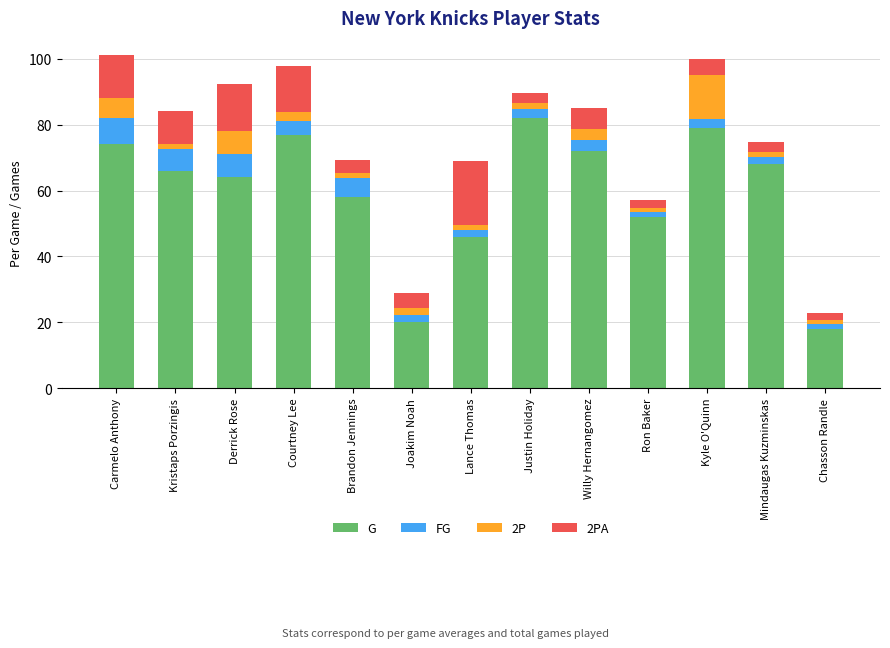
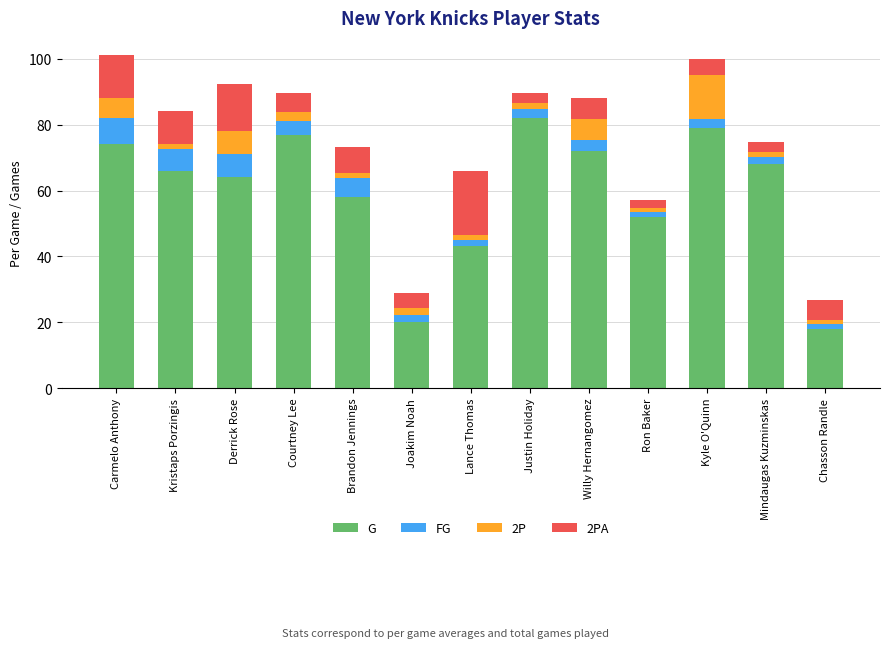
  {
    "G": {
      "Carmelo Anthony": 74,
      "Kristaps Porzingis": 66,
      "Derrick Rose": 64,
      "Courtney Lee": 77,
      "Brandon Jennings": 58,
      "Joakim Noah": 20,
-     "Lance Thomas": 46,
+     "Lance Thomas": 43,
      "Justin Holiday": 82,
      "Willy Hernangomez": 72,
      "Ron Baker": 52,
      "Kyle O'Quinn": 79,
      "Mindaugas Kuzminskas": 68,
      "Chasson Randle": 18
    },
    "FG": {
      "Carmelo Anthony": 8,
      "Kristaps Porzingis": 7,
      "Derrick Rose": 7,
      "Courtney Lee": 4,
      "Brandon Jennings": 6,
      "Joakim Noah": 2,
      "Lance Thomas": 2,
      "Justin Holiday": 3,
      "Willy Hernangomez": 3,
      "Ron Baker": 2,
      "Kyle O'Quinn": 3,
      "Mindaugas Kuzminskas": 2,
      "Chasson Randle": 2
    },
    "2P": {
      "Carmelo Anthony": 6,
      "Kristaps Porzingis": 1,
      "Derrick Rose": 7,
      "Courtney Lee": 3,
      "Brandon Jennings": 2,
      "Joakim Noah": 2,
      "Lance Thomas": 1,
      "Justin Holiday": 2,
-     "Willy Hernangomez": 3,
+     "Willy Hernangomez": 6,
      "Ron Baker": 1,
      "Kyle O'Quinn": 13,
      "Mindaugas Kuzminskas": 2,
      "Chasson Randle": 1
    },
    "2PA": {
      "Carmelo Anthony": 13,
      "Kristaps Porzingis": 10,
      "Derrick Rose": 14,
-     "Courtney Lee": 14,
-     "Brandon Jennings": 4,
+     "Courtney Lee": 6,
+     "Brandon Jennings": 8,
      "Joakim Noah": 4,
      "Lance Thomas": 20,
      "Justin Holiday": 3,
      "Willy Hernangomez": 6,
      "Ron Baker": 3,
      "Kyle O'Quinn": 5,
      "Mindaugas Kuzminskas": 3,
-     "Chasson Randle": 2
+     "Chasson Randle": 6
    }
  }
